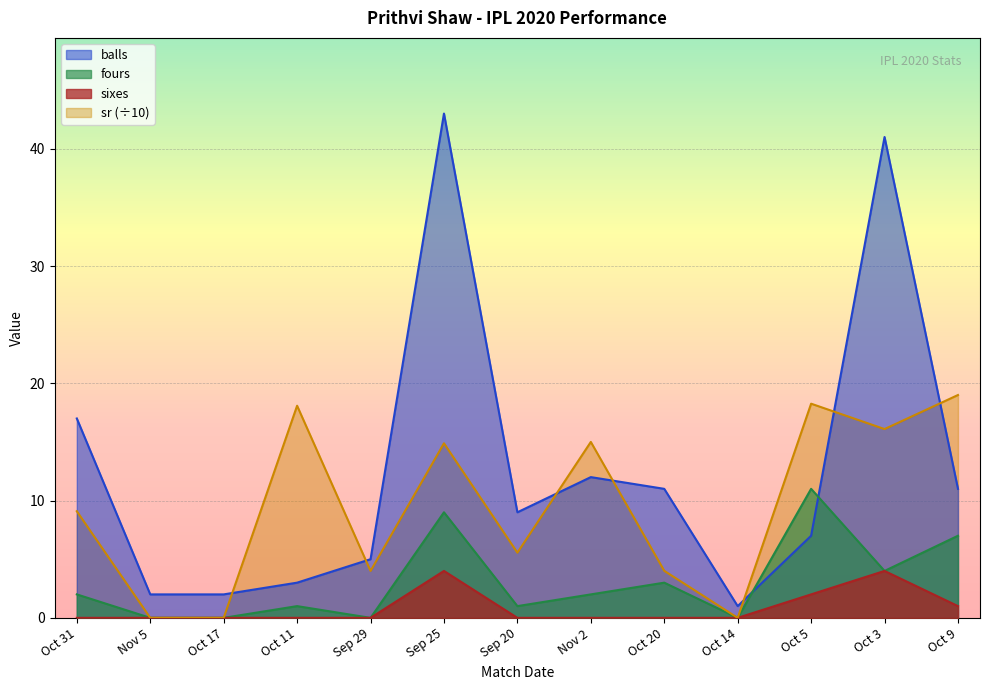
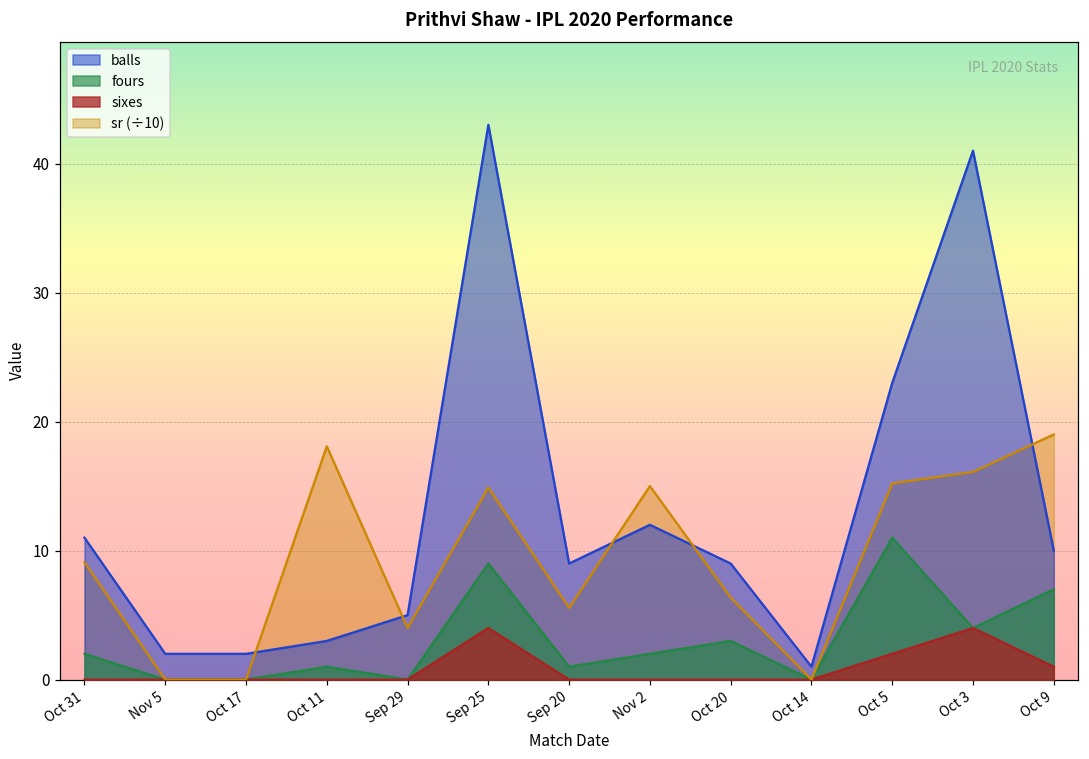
  {
    "balls": {
-     "Oct 31": 17,
+     "Oct 31": 11,
      "Nov 5": 2,
      "Oct 17": 2,
      "Oct 11": 3,
      "Sep 29": 5,
      "Sep 25": 43,
      "Sep 20": 9,
      "Nov 2": 12,
-     "Oct 20": 11,
+     "Oct 20": 9,
      "Oct 14": 1,
-     "Oct 5": 7,
+     "Oct 5": 23,
      "Oct 3": 41,
-     "Oct 9": 11
+     "Oct 9": 10
    },
    "fours": {
      "Oct 31": 2.0,
      "Oct 11": 1.0,
      "Sep 25": 9.0,
      "Sep 20": 1.0,
      "Nov 2": 2.0,
      "Oct 20": 3.0,
      "Oct 5": 11.0,
      "Oct 9": 7.0
    },
    "sixes": {
      "Oct 31": 0.0,
      "Oct 11": 0.0,
      "Sep 25": 4.0,
      "Sep 20": 0.0,
      "Nov 2": 0.0,
      "Oct 20": 0.0,
      "Oct 5": 2.0,
      "Oct 9": 1.0
    },
    "sr (÷10)": {
      "Oct 31": 9.1,
      "Oct 11": 18.1,
      "Sep 29": 4.0,
      "Sep 25": 14.9,
      "Sep 20": 5.6,
      "Nov 2": 15.0,
-     "Oct 20": 4.0,
-     "Oct 5": 18.3,
+     "Oct 20": 6.4,
+     "Oct 5": 15.2,
      "Oct 3": 16.1,
      "Oct 9": 19.0
    }
  }
